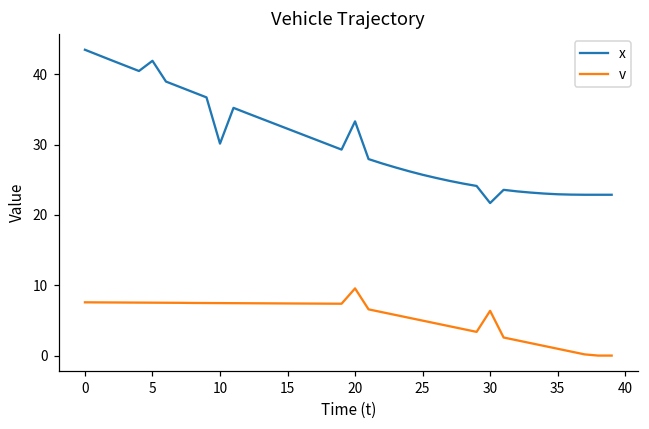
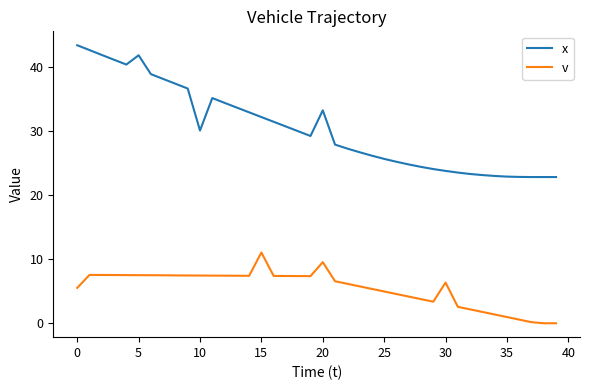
  {
    "x": {
      "0": 43,
      "5": 42,
      "10": 30,
      "15": 32,
      "20": 33,
      "25": 26,
-     "30": 22,
+     "30": 24,
      "35": 23
    },
    "v": {
-     "0": 8,
+     "0": 6,
      "5": 8,
      "10": 7,
-     "15": 7,
+     "15": 11,
      "20": 10,
      "25": 5,
      "30": 6,
      "35": 1
    }
  }
